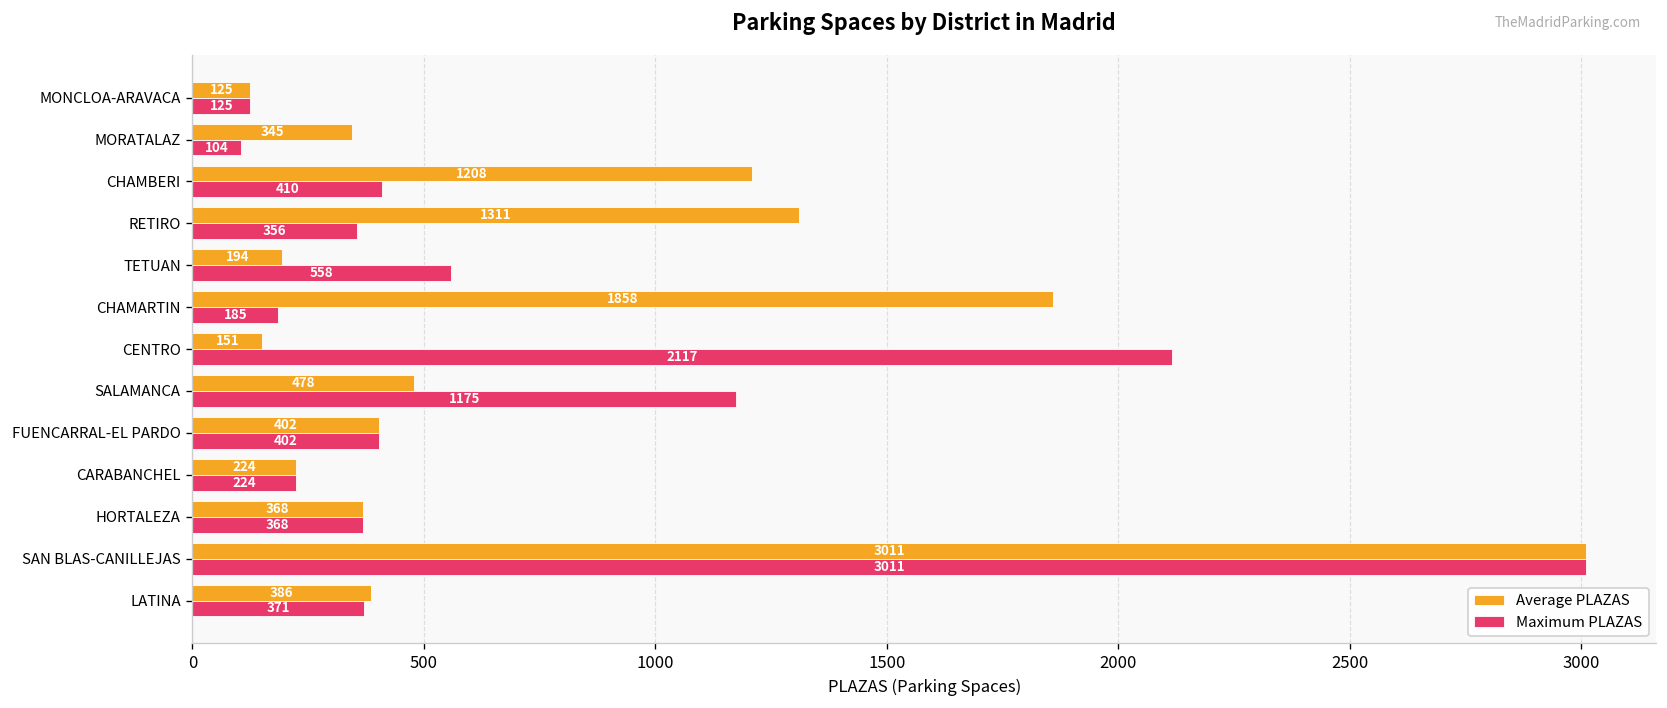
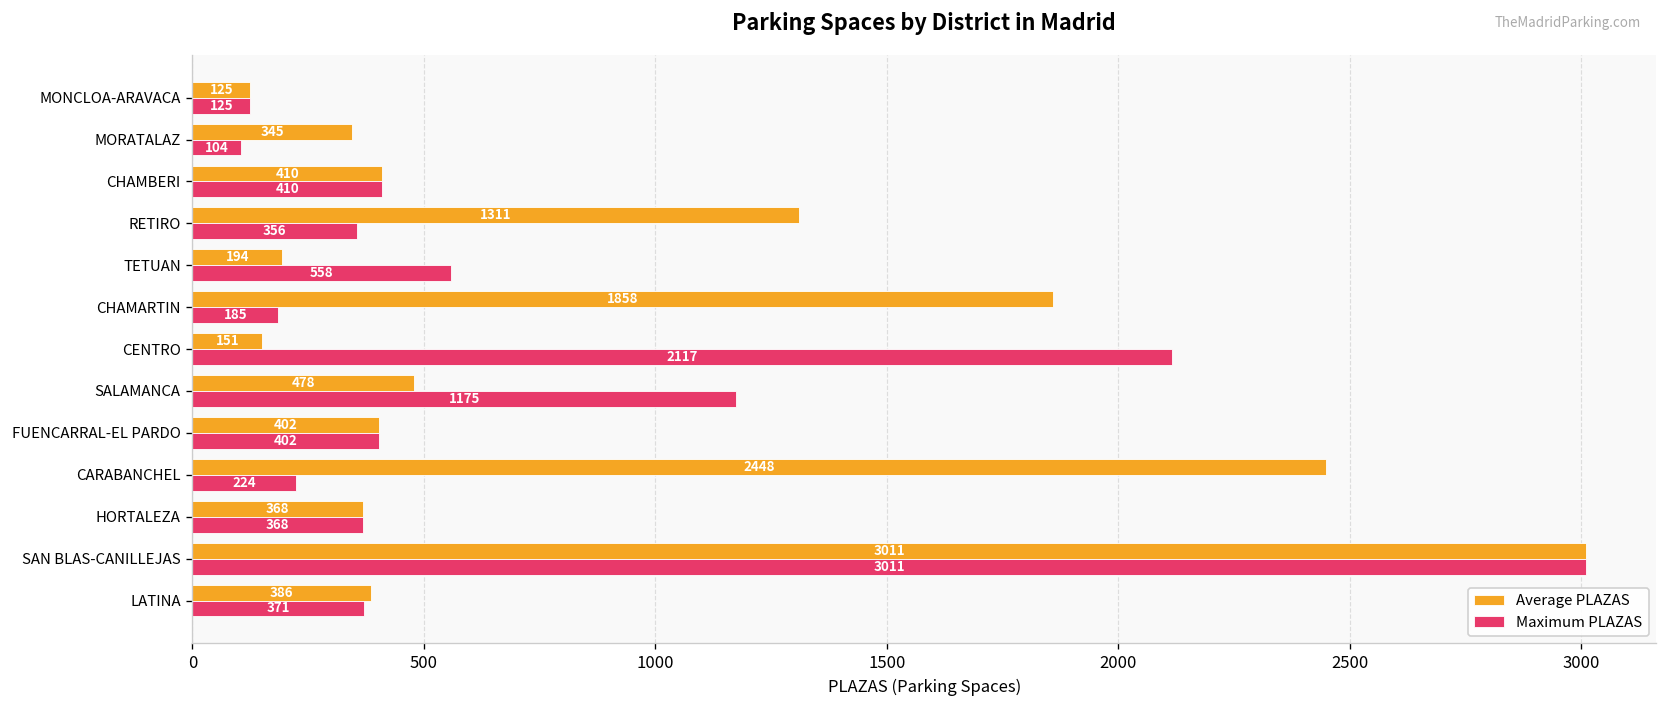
  {
    "Average PLAZAS": {
      "MONCLOA-ARAVACA": 125,
      "MORATALAZ": 345,
-     "CHAMBERI": 1208,
+     "CHAMBERI": 410,
      "RETIRO": 1311,
      "TETUAN": 194,
      "CHAMARTIN": 1858,
      "CENTRO": 151,
      "SALAMANCA": 478,
      "FUENCARRAL-EL PARDO": 402,
-     "CARABANCHEL": 224,
+     "CARABANCHEL": 2448,
      "HORTALEZA": 368,
      "SAN BLAS-CANILLEJAS": 3011,
      "LATINA": 386
    },
    "Maximum PLAZAS": {
      "MONCLOA-ARAVACA": 125,
      "MORATALAZ": 104,
      "CHAMBERI": 410,
      "RETIRO": 356,
      "TETUAN": 558,
      "CHAMARTIN": 185,
      "CENTRO": 2117,
      "SALAMANCA": 1175,
      "FUENCARRAL-EL PARDO": 402,
      "CARABANCHEL": 224,
      "HORTALEZA": 368,
      "SAN BLAS-CANILLEJAS": 3011,
      "LATINA": 371
    }
  }
